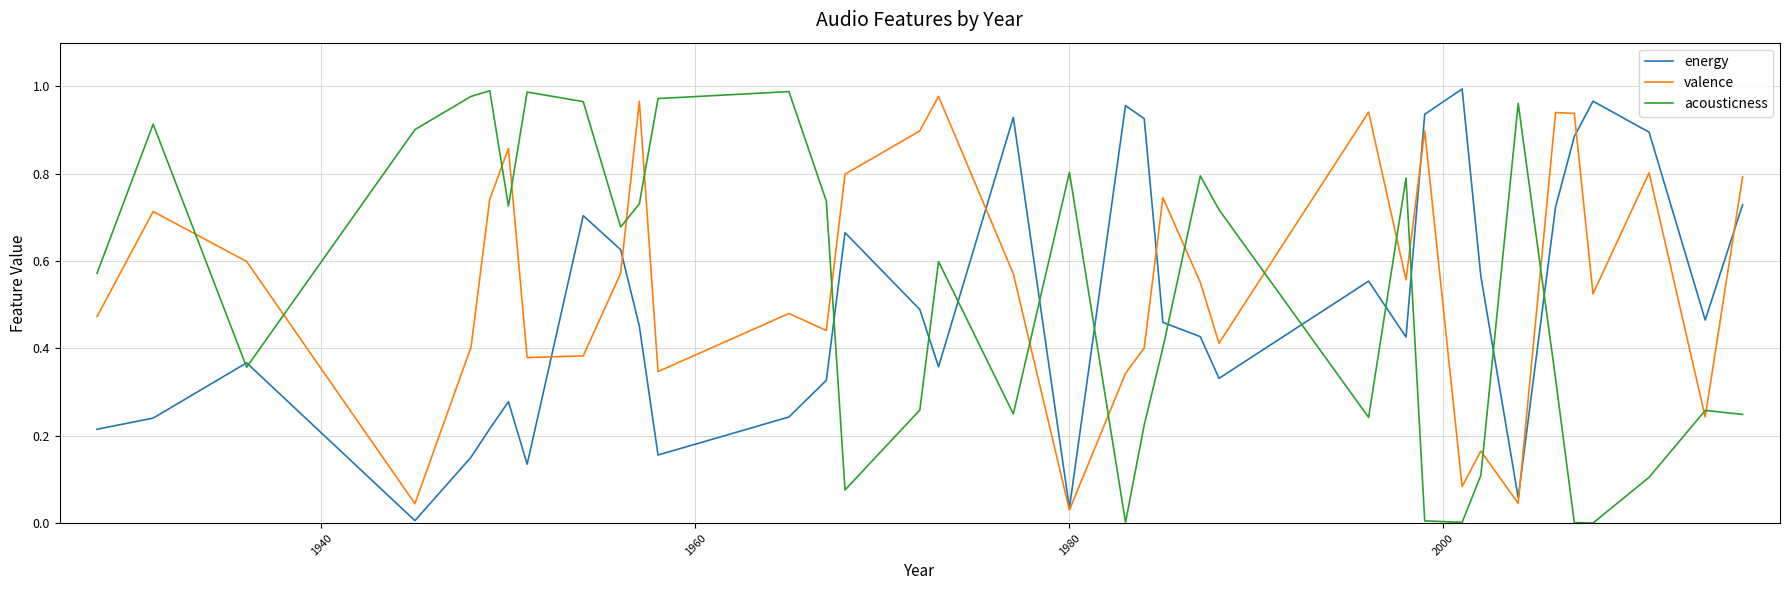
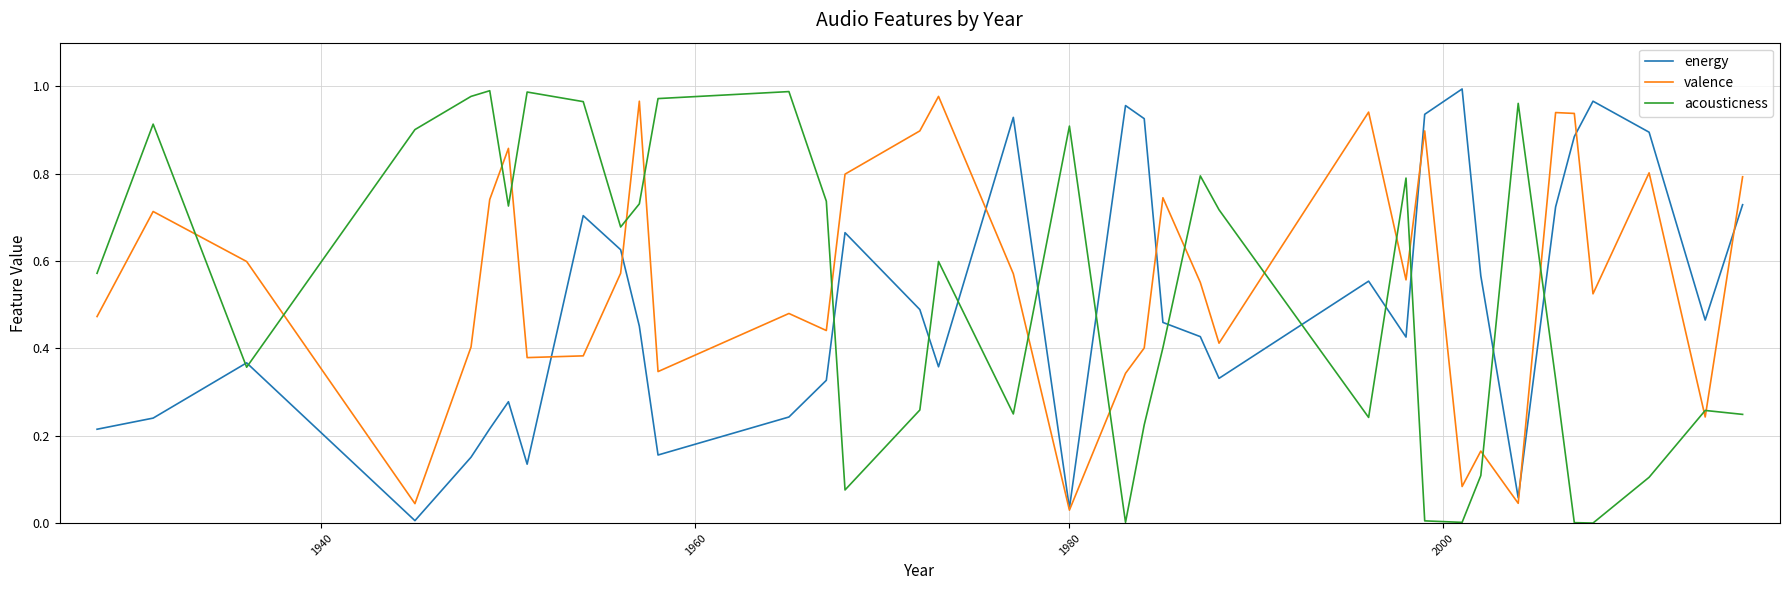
  {
    "acousticness": {
-     "1980": 0.80
+     "1980": 0.91
    }
  }
